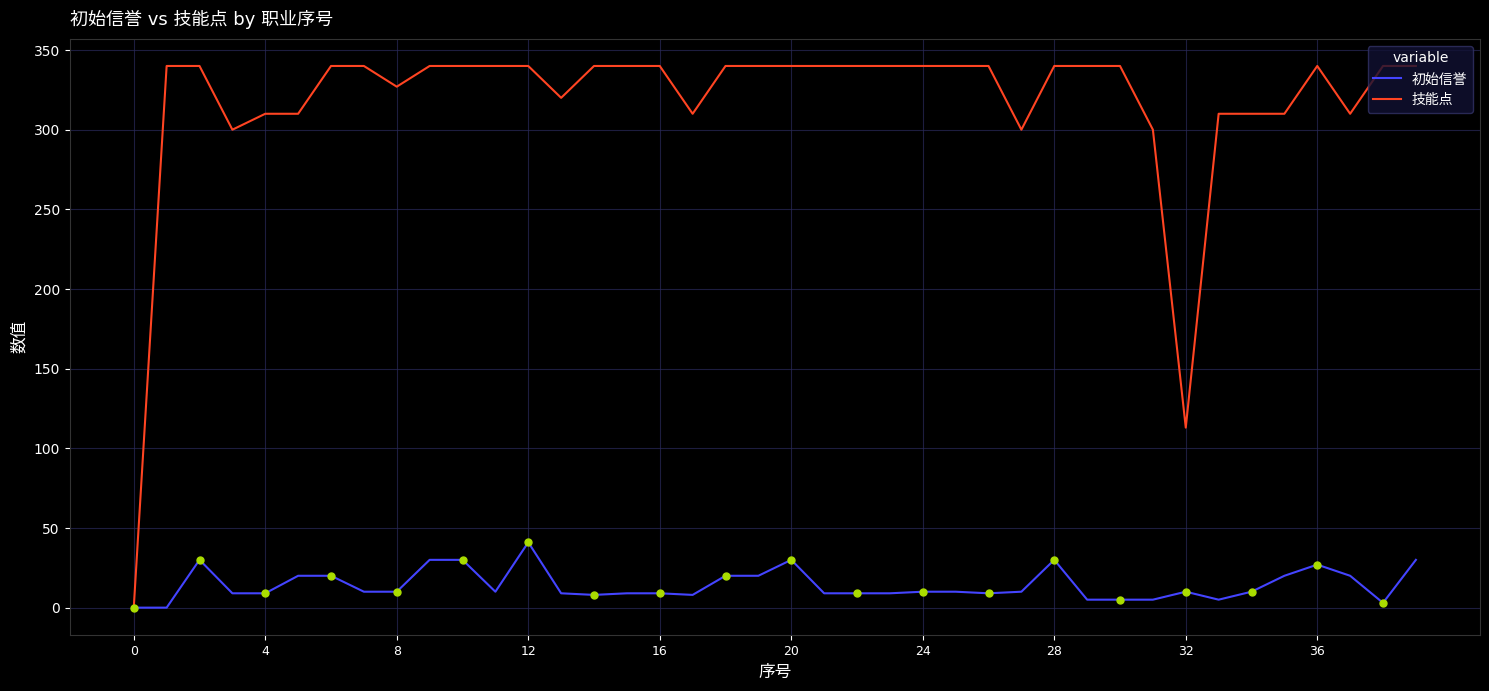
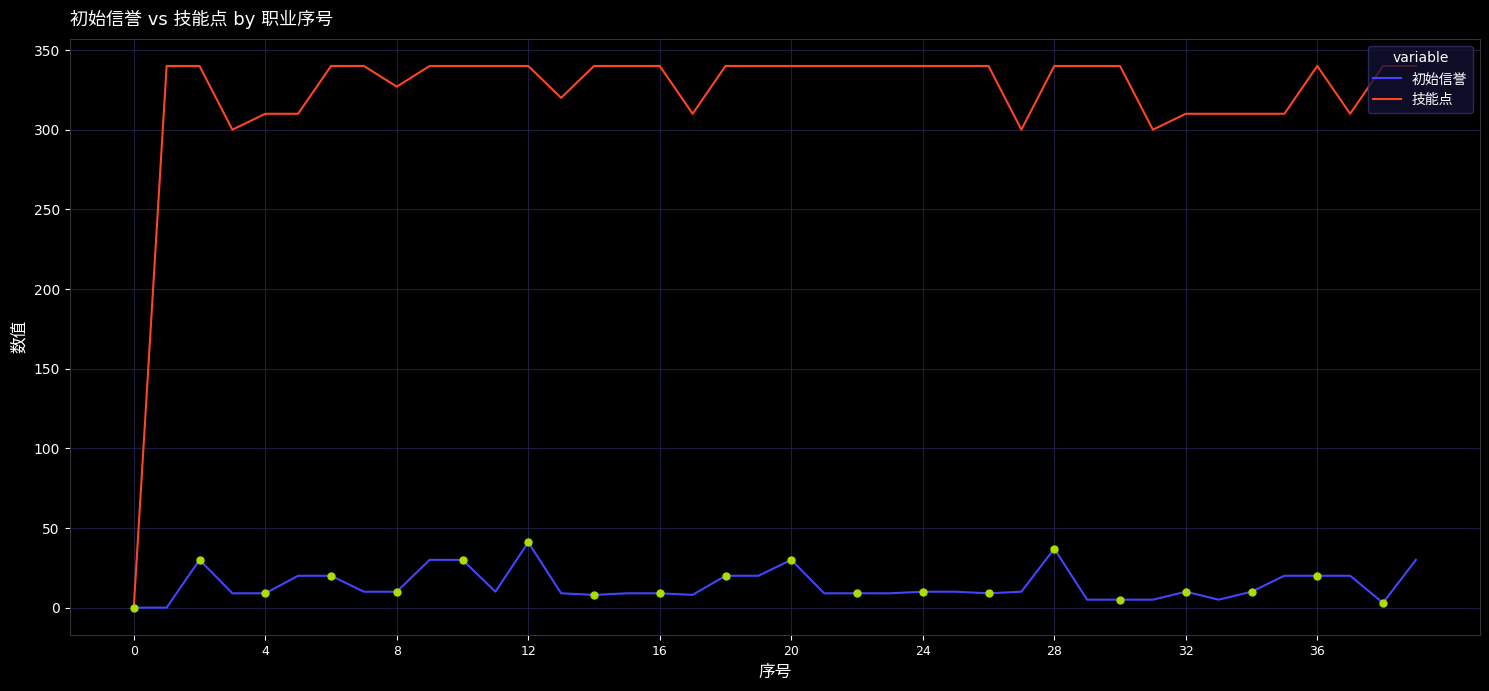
  {
    "初始信誉": {
-     "28": 30,
-     "36": 27
+     "28": 37,
+     "36": 20
    },
    "技能点": {
      "4": 310,
      "8": 327,
      "12": 340,
      "16": 340,
      "20": 340,
      "24": 340,
      "28": 340,
-     "32": 113,
+     "32": 310,
      "36": 340
    }
  }
